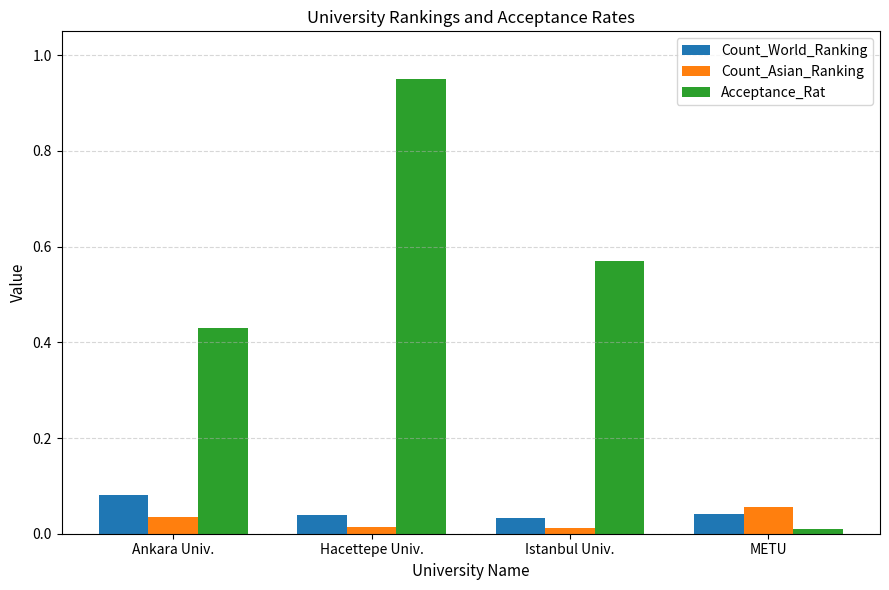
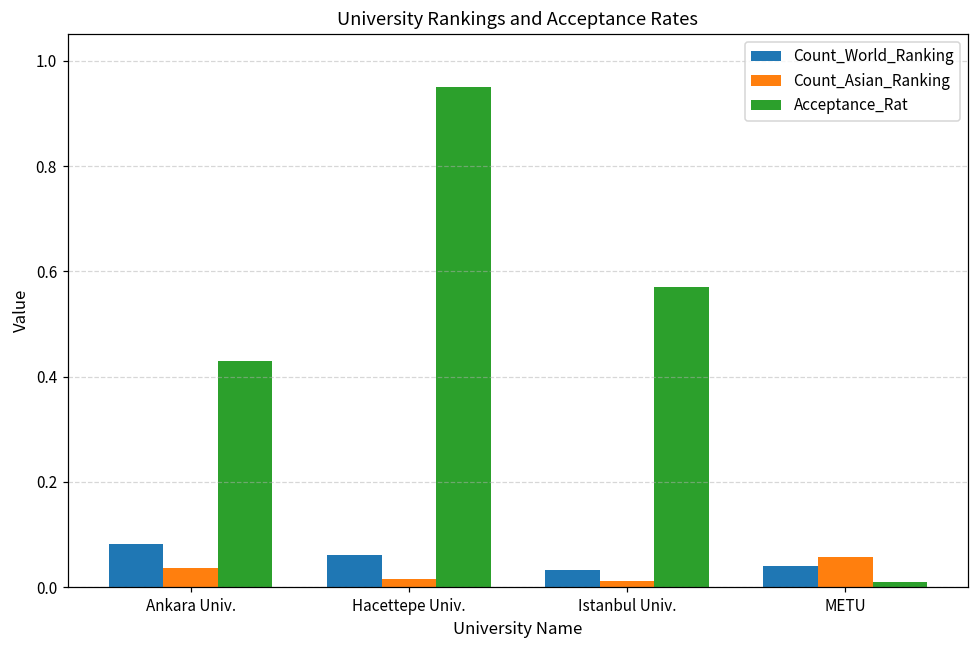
  {
    "Count_World_Ranking": {
      "Ankara Univ.": 0.08,
-     "Hacettepe Univ.": 0.04,
+     "Hacettepe Univ.": 0.06,
      "Istanbul Univ.": 0.03,
      "METU": 0.04
    },
    "Count_Asian_Ranking": {
      "Ankara Univ.": 0.04,
      "Hacettepe Univ.": 0.02,
      "Istanbul Univ.": 0.01,
      "METU": 0.06
    },
    "Acceptance_Rat": {
      "Ankara Univ.": 0.43,
      "Hacettepe Univ.": 0.95,
      "Istanbul Univ.": 0.57,
      "METU": 0.01
    }
  }
